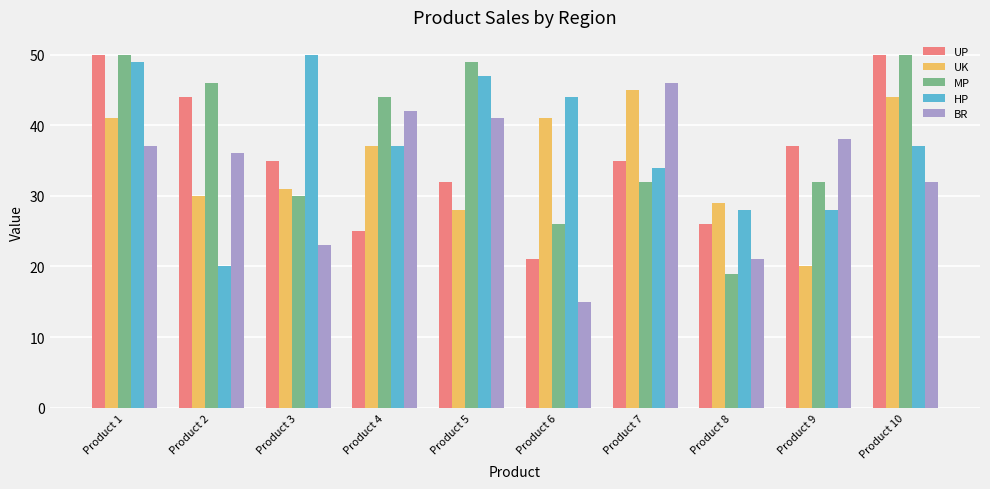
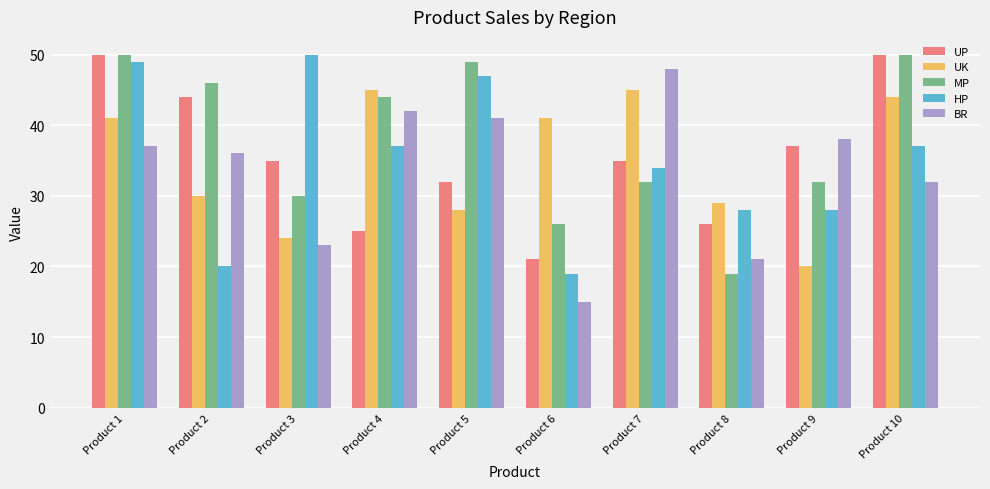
  {
    "UP": {
      "Product 1": 50,
      "Product 2": 44,
      "Product 3": 35,
      "Product 4": 25,
      "Product 5": 32,
      "Product 6": 21,
      "Product 7": 35,
      "Product 8": 26,
      "Product 9": 37,
      "Product 10": 50
    },
    "UK": {
      "Product 1": 41,
      "Product 2": 30,
-     "Product 3": 31,
-     "Product 4": 37,
+     "Product 3": 24,
+     "Product 4": 45,
      "Product 5": 28,
      "Product 6": 41,
      "Product 7": 45,
      "Product 8": 29,
      "Product 9": 20,
      "Product 10": 44
    },
    "MP": {
      "Product 1": 50,
      "Product 2": 46,
      "Product 3": 30,
      "Product 4": 44,
      "Product 5": 49,
      "Product 6": 26,
      "Product 7": 32,
      "Product 8": 19,
      "Product 9": 32,
      "Product 10": 50
    },
    "HP": {
      "Product 1": 49,
      "Product 2": 20,
      "Product 3": 50,
      "Product 4": 37,
      "Product 5": 47,
-     "Product 6": 44,
+     "Product 6": 19,
      "Product 7": 34,
      "Product 8": 28,
      "Product 9": 28,
      "Product 10": 37
    },
    "BR": {
      "Product 1": 37,
      "Product 2": 36,
      "Product 3": 23,
      "Product 4": 42,
      "Product 5": 41,
      "Product 6": 15,
-     "Product 7": 46,
+     "Product 7": 48,
      "Product 8": 21,
      "Product 9": 38,
      "Product 10": 32
    }
  }
